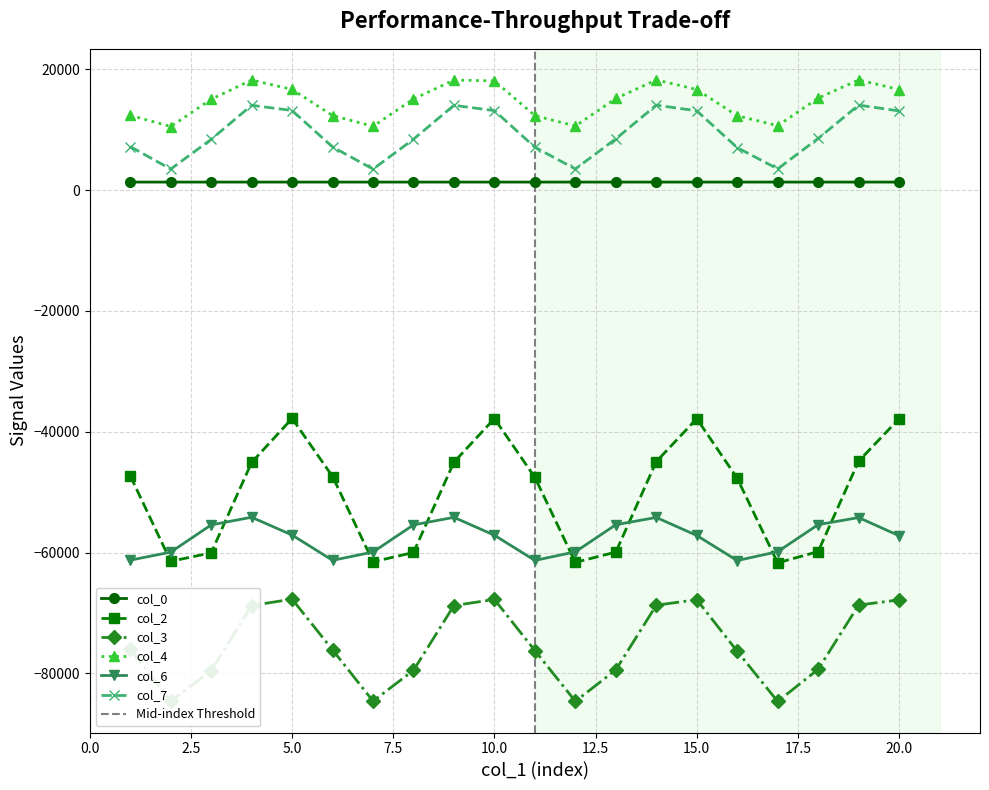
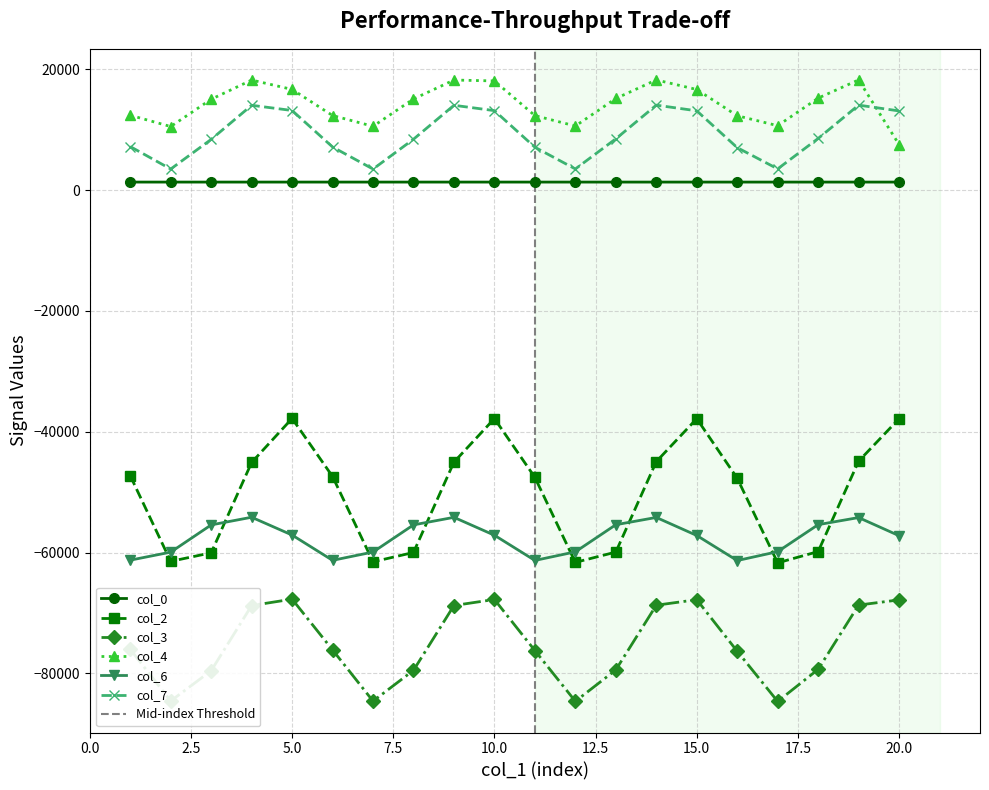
  {
    "col_4": {
      "5.0": 17000,
      "10.0": 18000,
      "15.0": 17000,
-     "20.0": 17000
+     "20.0": 8000
    }
  }
